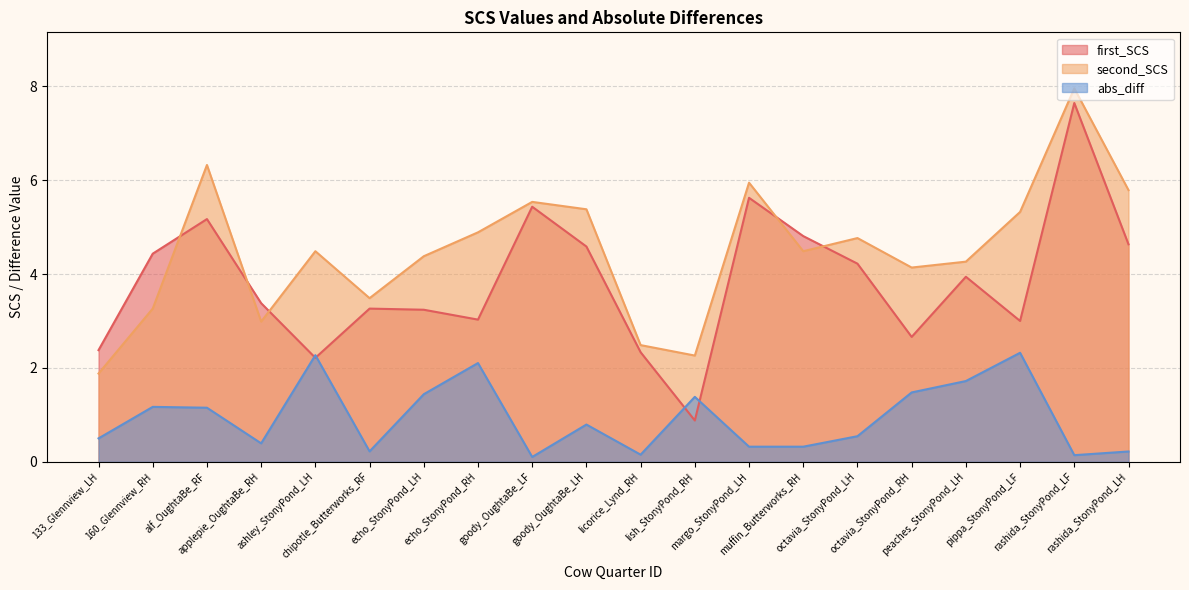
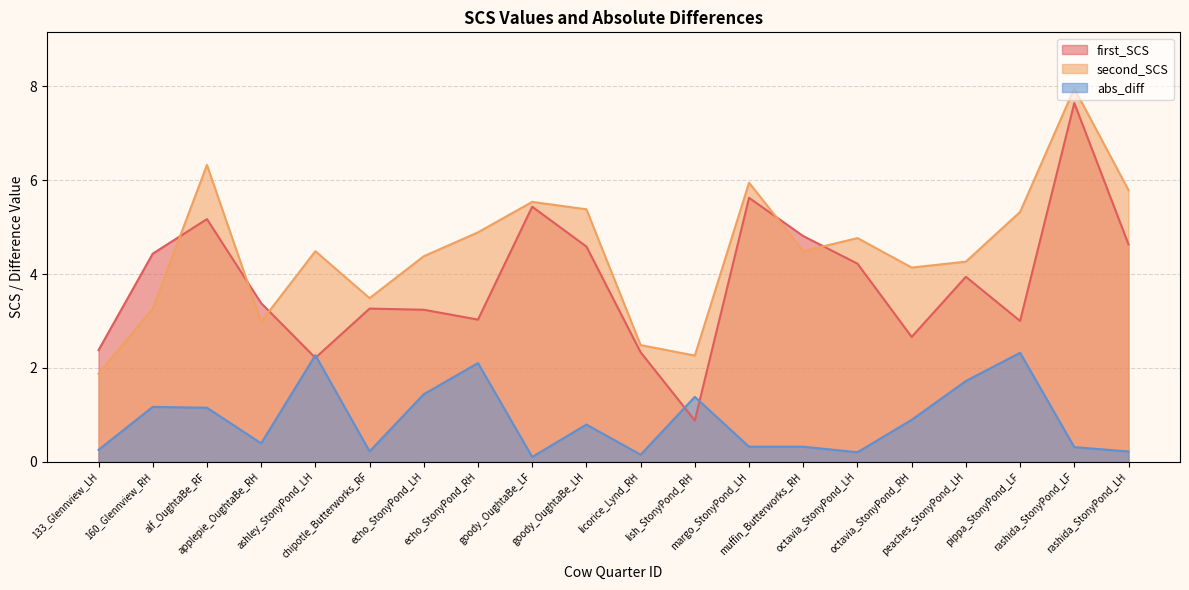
  {
    "abs_diff": {
-     "133_Glennview_LH": 0.5,
+     "133_Glennview_LH": 0.3,
      "160_Glennview_RH": 1.2,
      "alf_OughtaBe_RF": 1.2,
      "applepie_OughtaBe_RH": 0.4,
      "ashley_StonyPond_LH": 2.3,
      "chipotle_Butterworks_RF": 0.2,
      "echo_StonyPond_LH": 1.4,
      "echo_StonyPond_RH": 2.1,
      "goody_OughtaBe_LF": 0.1,
      "goody_OughtaBe_LH": 0.8,
      "licorice_Lynd_RH": 0.2,
      "lish_StonyPond_RH": 1.4,
      "margo_StonyPond_LH": 0.3,
      "muffin_Butterworks_RH": 0.3,
-     "octavia_StonyPond_LH": 0.5,
-     "octavia_StonyPond_RH": 1.5,
+     "octavia_StonyPond_LH": 0.2,
+     "octavia_StonyPond_RH": 0.9,
      "peaches_StonyPond_LH": 1.7,
      "pippa_StonyPond_LF": 2.3,
-     "rashida_StonyPond_LF": 0.1,
+     "rashida_StonyPond_LF": 0.3,
      "rashida_StonyPond_LH": 0.2
    }
  }
